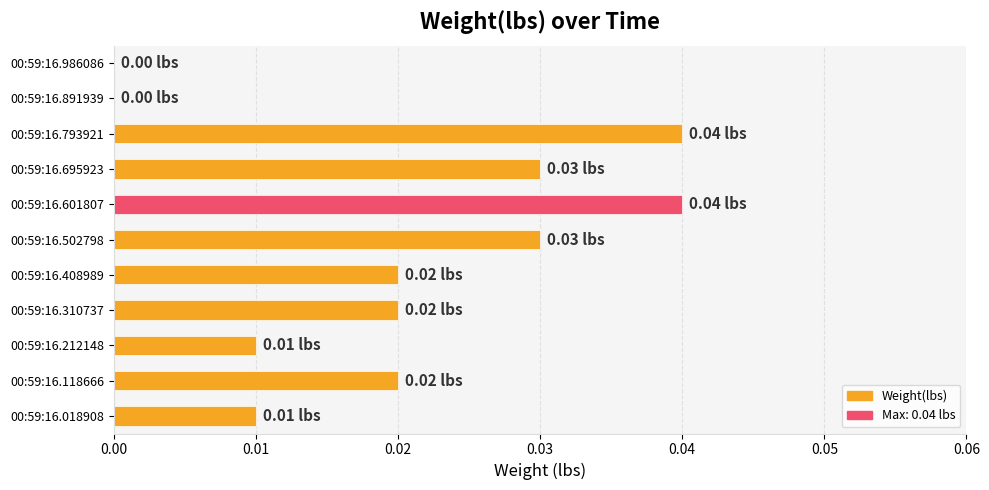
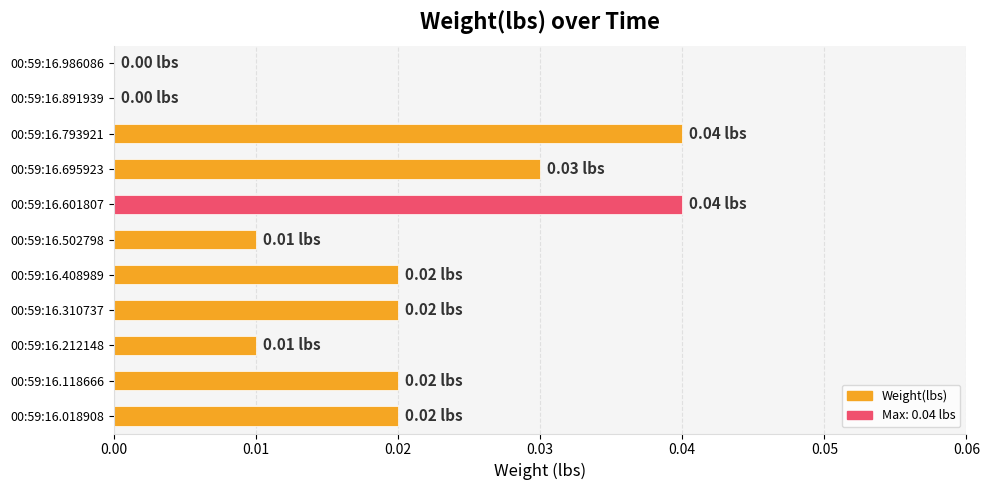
  {
    "Weight(lbs)": {
      "00:59:16.986086": 0.00,
      "00:59:16.891939": 0.00,
      "00:59:16.793921": 0.04,
      "00:59:16.695923": 0.03,
      "00:59:16.601807": 0.04,
-     "00:59:16.502798": 0.03,
+     "00:59:16.502798": 0.01,
      "00:59:16.408989": 0.02,
      "00:59:16.310737": 0.02,
      "00:59:16.212148": 0.01,
      "00:59:16.118666": 0.02,
-     "00:59:16.018908": 0.01
+     "00:59:16.018908": 0.02
    },
    "Max: 0.04 lbs": {
      "00:59:16.601807": 0.04
    }
  }
